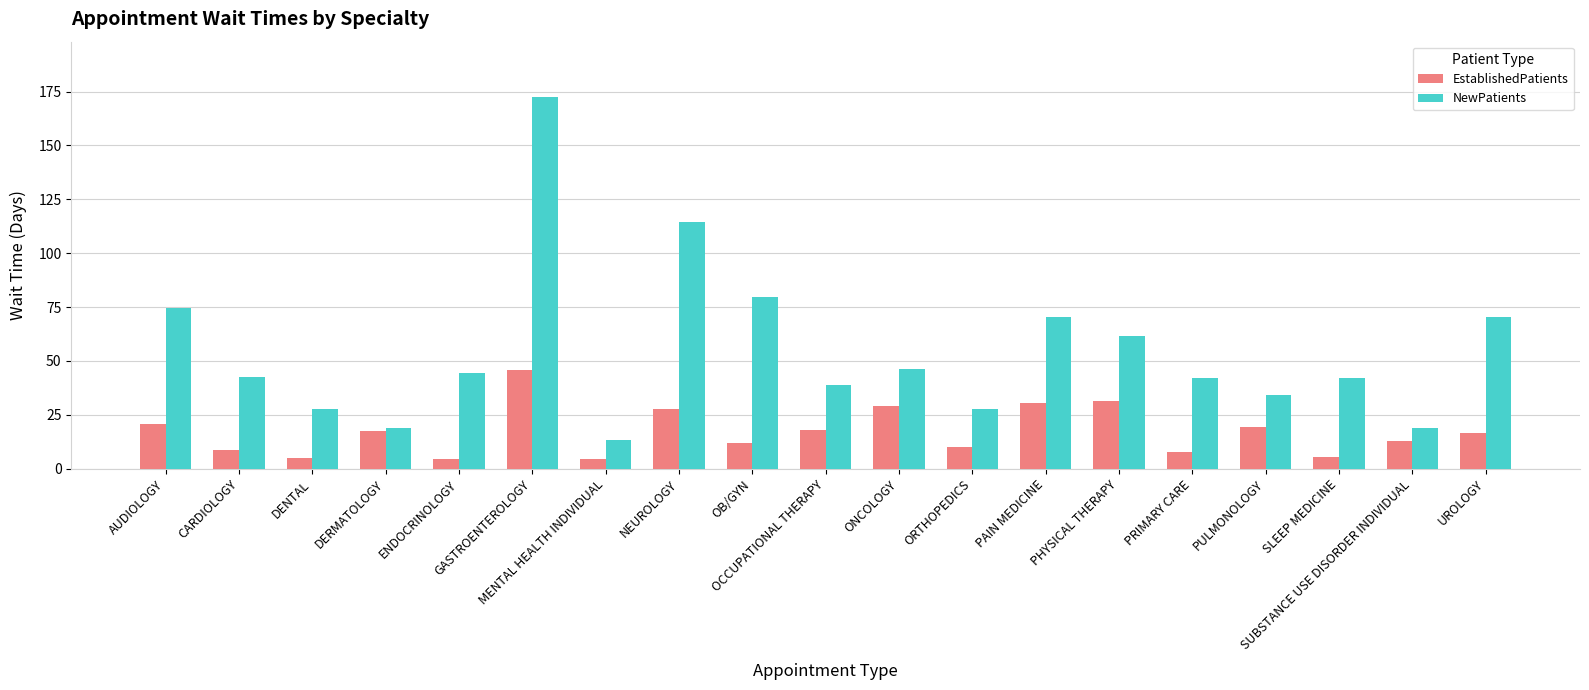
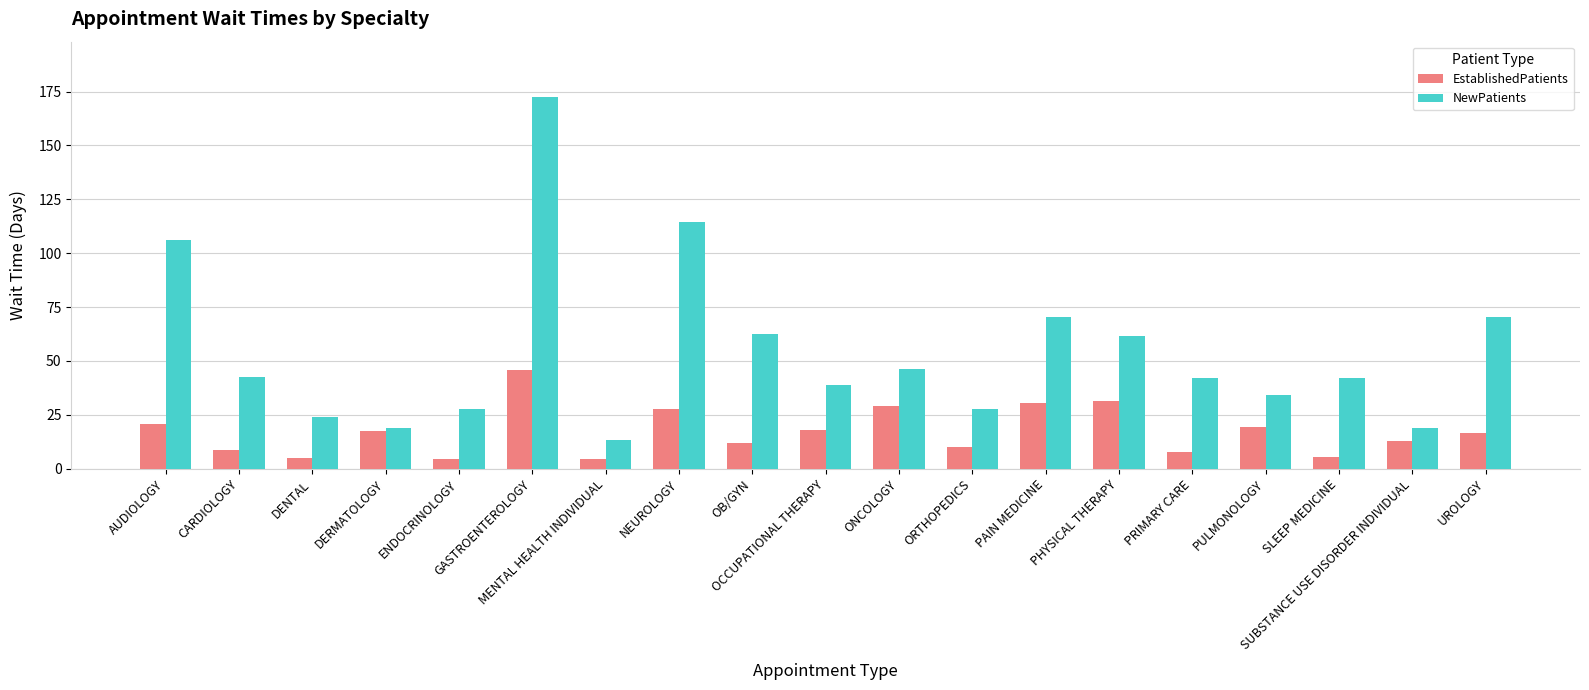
  {
    "EstablishedPatients": {
      "AUDIOLOGY": 21,
      "CARDIOLOGY": 9,
      "DENTAL": 5,
      "DERMATOLOGY": 17,
      "ENDOCRINOLOGY": 5,
      "GASTROENTEROLOGY": 46,
      "MENTAL HEALTH INDIVIDUAL": 4,
      "NEUROLOGY": 28,
      "OB/GYN": 12,
      "OCCUPATIONAL THERAPY": 18,
      "ONCOLOGY": 29,
      "ORTHOPEDICS": 10,
      "PAIN MEDICINE": 31,
      "PHYSICAL THERAPY": 31,
      "PRIMARY CARE": 8,
      "PULMONOLOGY": 20,
      "SLEEP MEDICINE": 6,
      "SUBSTANCE USE DISORDER INDIVIDUAL": 13,
      "UROLOGY": 16
    },
    "NewPatients": {
-     "AUDIOLOGY": 75,
+     "AUDIOLOGY": 106,
      "CARDIOLOGY": 43,
-     "DENTAL": 28,
+     "DENTAL": 24,
      "DERMATOLOGY": 19,
-     "ENDOCRINOLOGY": 45,
+     "ENDOCRINOLOGY": 28,
      "GASTROENTEROLOGY": 172,
      "MENTAL HEALTH INDIVIDUAL": 13,
      "NEUROLOGY": 115,
-     "OB/GYN": 80,
+     "OB/GYN": 63,
      "OCCUPATIONAL THERAPY": 39,
      "ONCOLOGY": 46,
      "ORTHOPEDICS": 28,
      "PAIN MEDICINE": 70,
      "PHYSICAL THERAPY": 61,
      "PRIMARY CARE": 42,
      "PULMONOLOGY": 34,
      "SLEEP MEDICINE": 42,
      "SUBSTANCE USE DISORDER INDIVIDUAL": 19,
      "UROLOGY": 70
    }
  }
